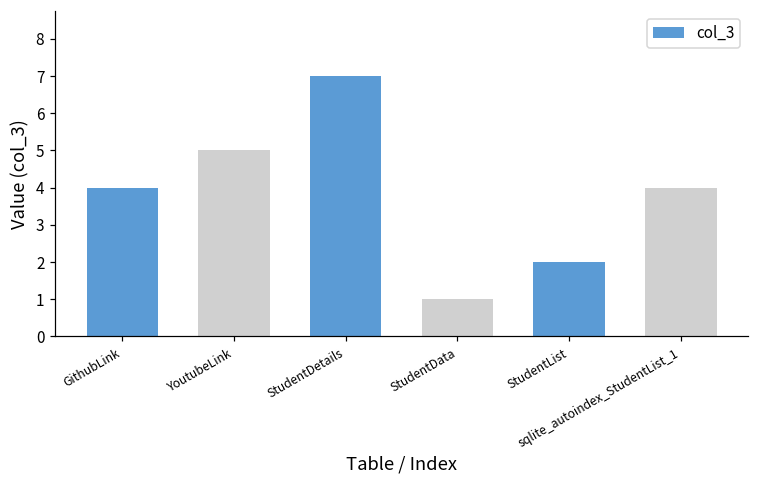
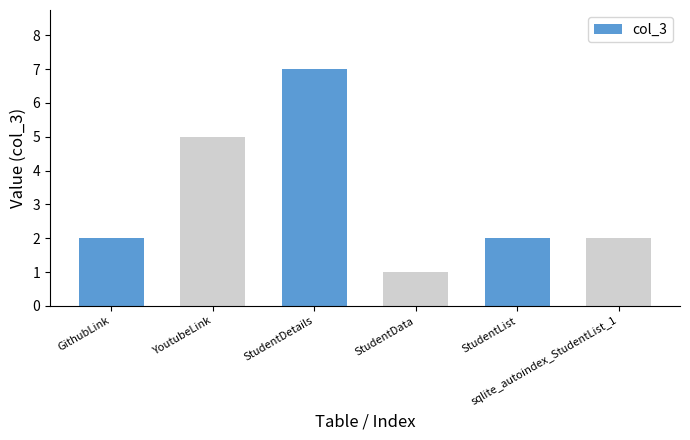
  {
-   "GithubLink": 4,
+   "GithubLink": 2,
    "YoutubeLink": 5,
    "StudentDetails": 7,
    "StudentData": 1,
    "StudentList": 2,
-   "sqlite_autoindex_StudentList_1": 4
+   "sqlite_autoindex_StudentList_1": 2
  }
